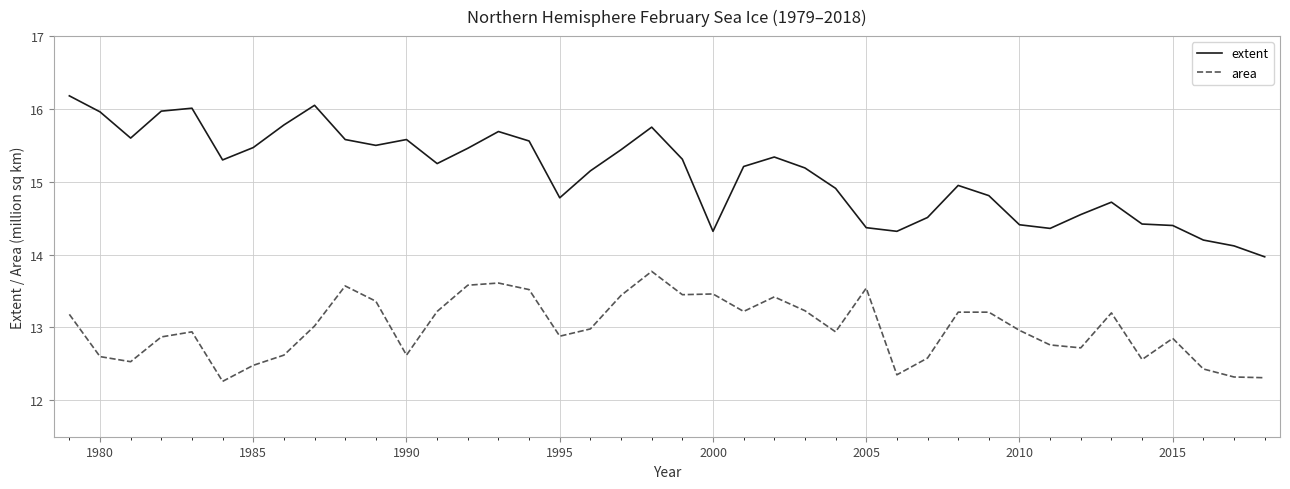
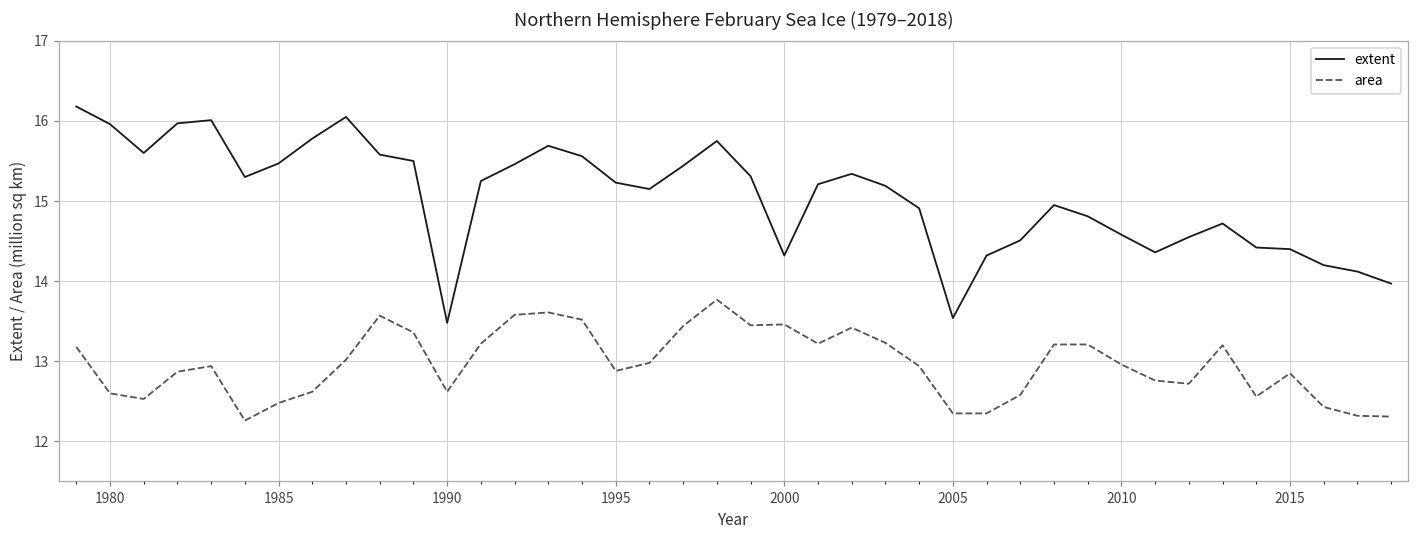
  {
    "extent": {
      "1980": 16.0,
      "1985": 15.5,
-     "1990": 15.6,
-     "1995": 14.8,
+     "1990": 13.5,
+     "1995": 15.2,
      "2000": 14.3,
-     "2005": 14.4,
-     "2010": 14.4,
+     "2005": 13.5,
+     "2010": 14.6,
      "2015": 14.4
    },
    "area": {
      "1980": 12.6,
      "1985": 12.5,
      "1990": 12.6,
      "1995": 12.9,
      "2000": 13.5,
-     "2005": 13.5,
+     "2005": 12.4,
      "2010": 13.0,
      "2015": 12.9
    }
  }
